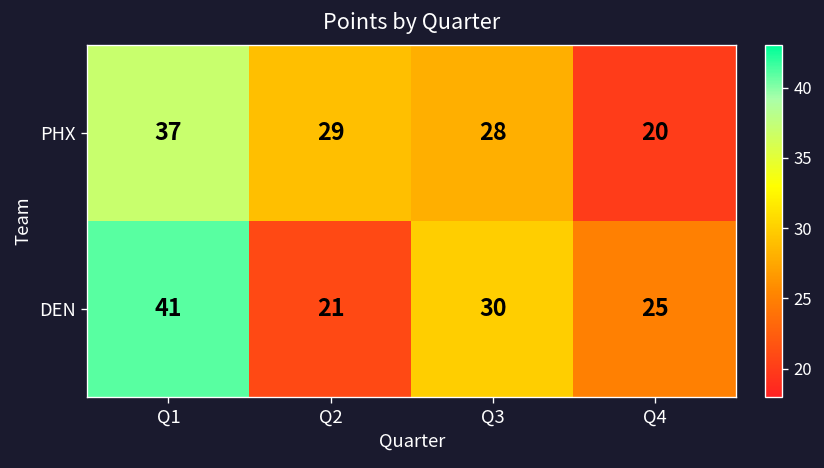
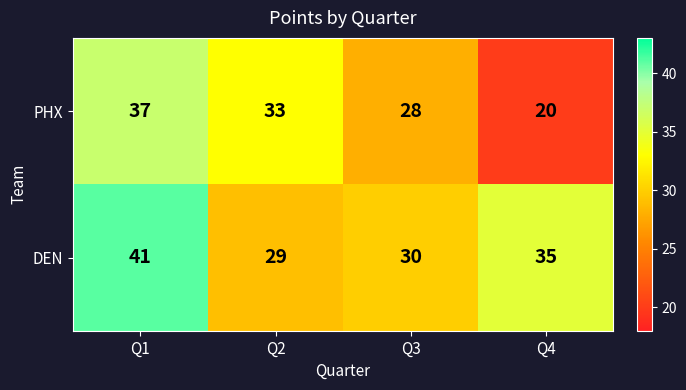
  {
    "PHX": {
      "Q1": 37,
-     "Q2": 29,
+     "Q2": 33,
      "Q3": 28,
      "Q4": 20
    },
    "DEN": {
      "Q1": 41,
-     "Q2": 21,
+     "Q2": 29,
      "Q3": 30,
-     "Q4": 25
+     "Q4": 35
    }
  }
